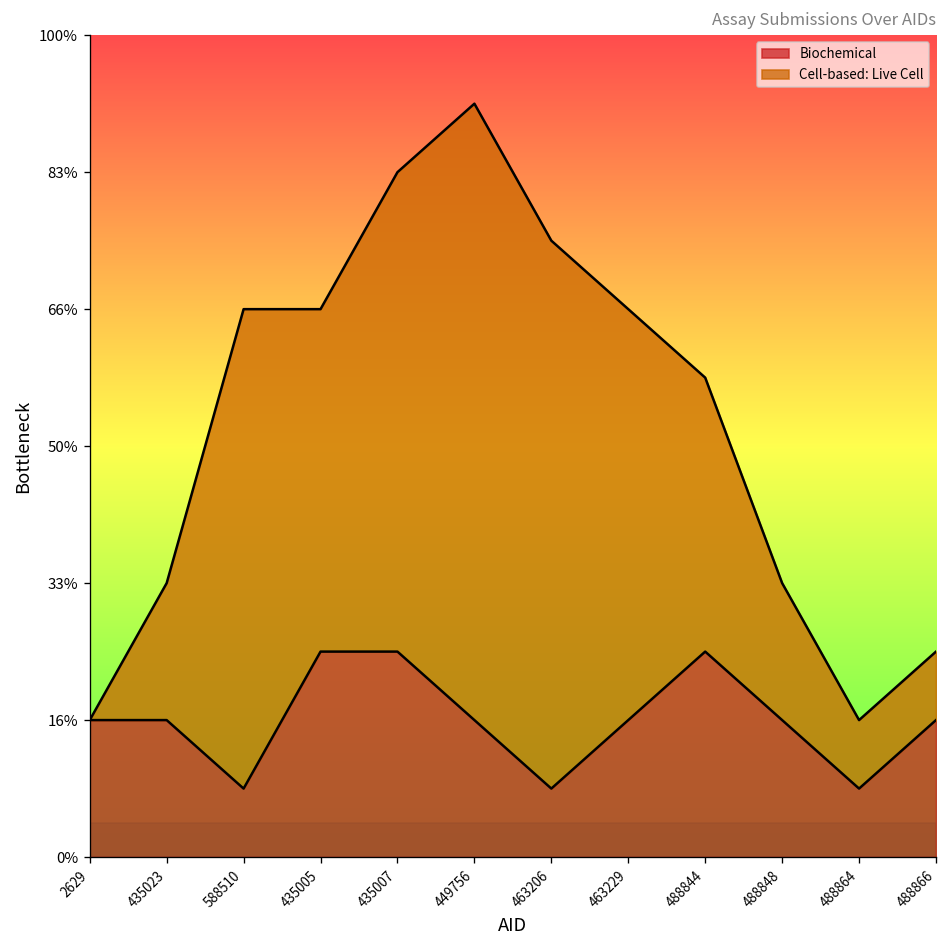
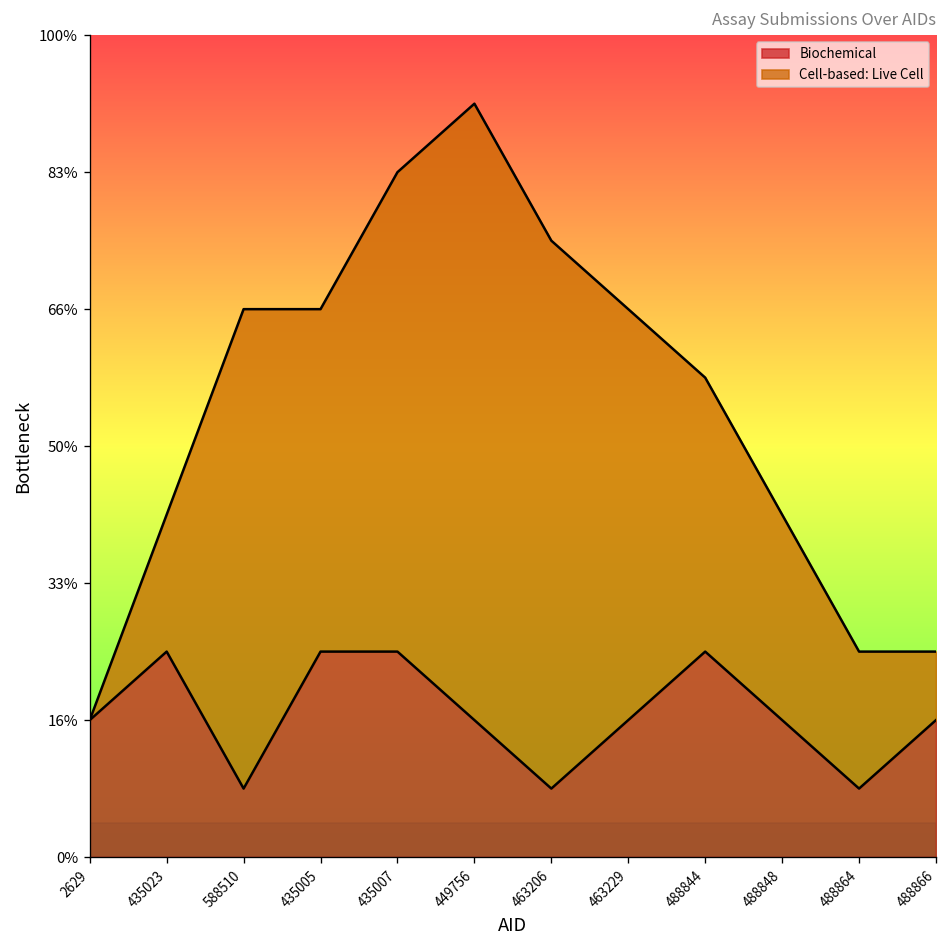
  {
    "Biochemical": {
-     "435023": "17%",
+     "435023": "25%",
      "588510": "8%",
      "435005": "25%",
      "435007": "25%",
      "449756": "17%",
      "463206": "8%",
      "463229": "17%",
      "488844": "25%",
      "488848": "17%",
      "488864": "8%",
      "488866": "17%"
    },
    "Cell-based: Live Cell": {
      "435023": "17%",
      "588510": "58%",
      "435005": "42%",
      "435007": "58%",
      "449756": "75%",
      "463206": "67%",
      "463229": "50%",
      "488844": "33%",
-     "488848": "17%",
-     "488864": "8%",
+     "488848": "25%",
+     "488864": "17%",
      "488866": "8%"
    }
  }
